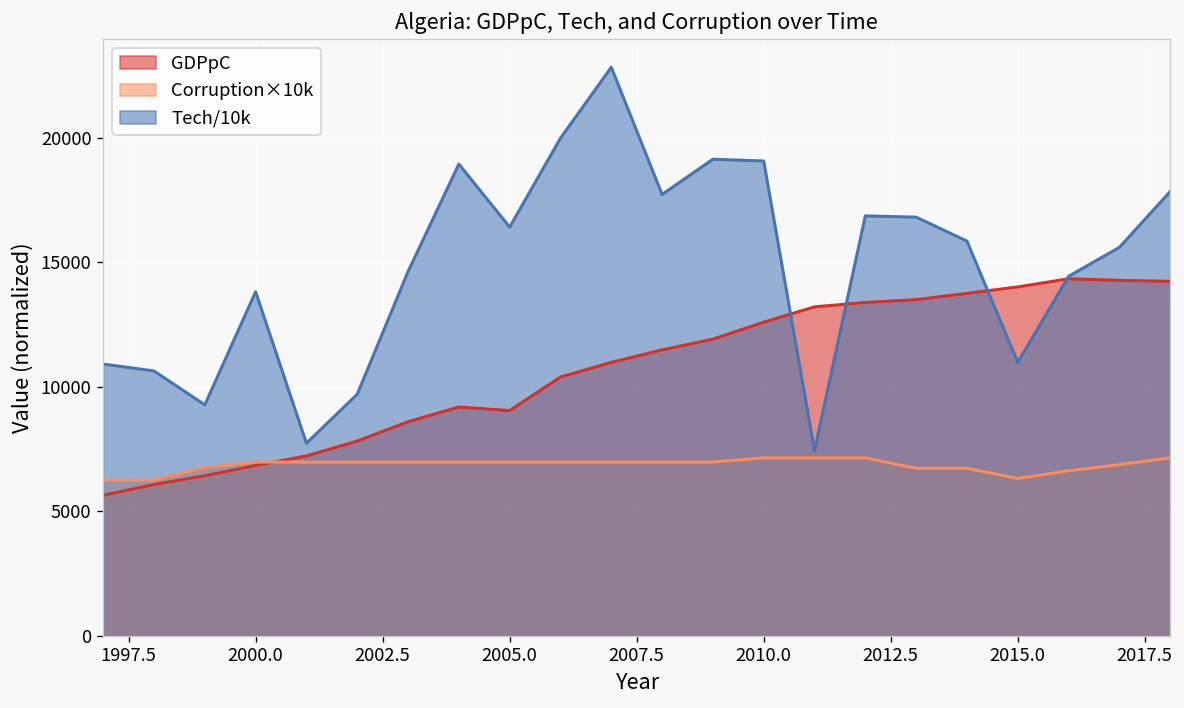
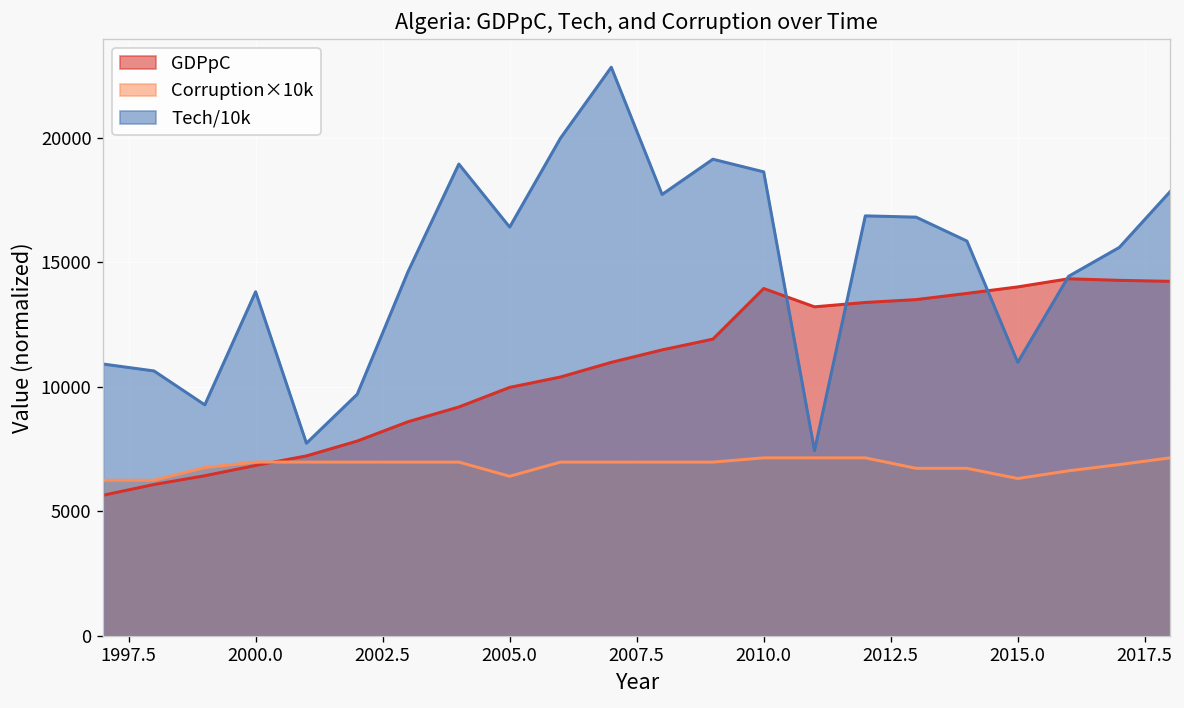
  {
    "GDPpC": {
      "2000.0": 6800,
-     "2005.0": 9000,
-     "2010.0": 12600,
+     "2005.0": 10000,
+     "2010.0": 13900,
      "2015.0": 14000
    },
    "Corruption×10k": {
      "2000.0": 7000,
-     "2005.0": 7000,
+     "2005.0": 6400,
      "2010.0": 7100,
      "2015.0": 6300
    },
    "Tech/10k": {
      "2000.0": 13800,
      "2005.0": 16400,
-     "2010.0": 19100,
+     "2010.0": 18600,
      "2015.0": 11000
    }
  }
